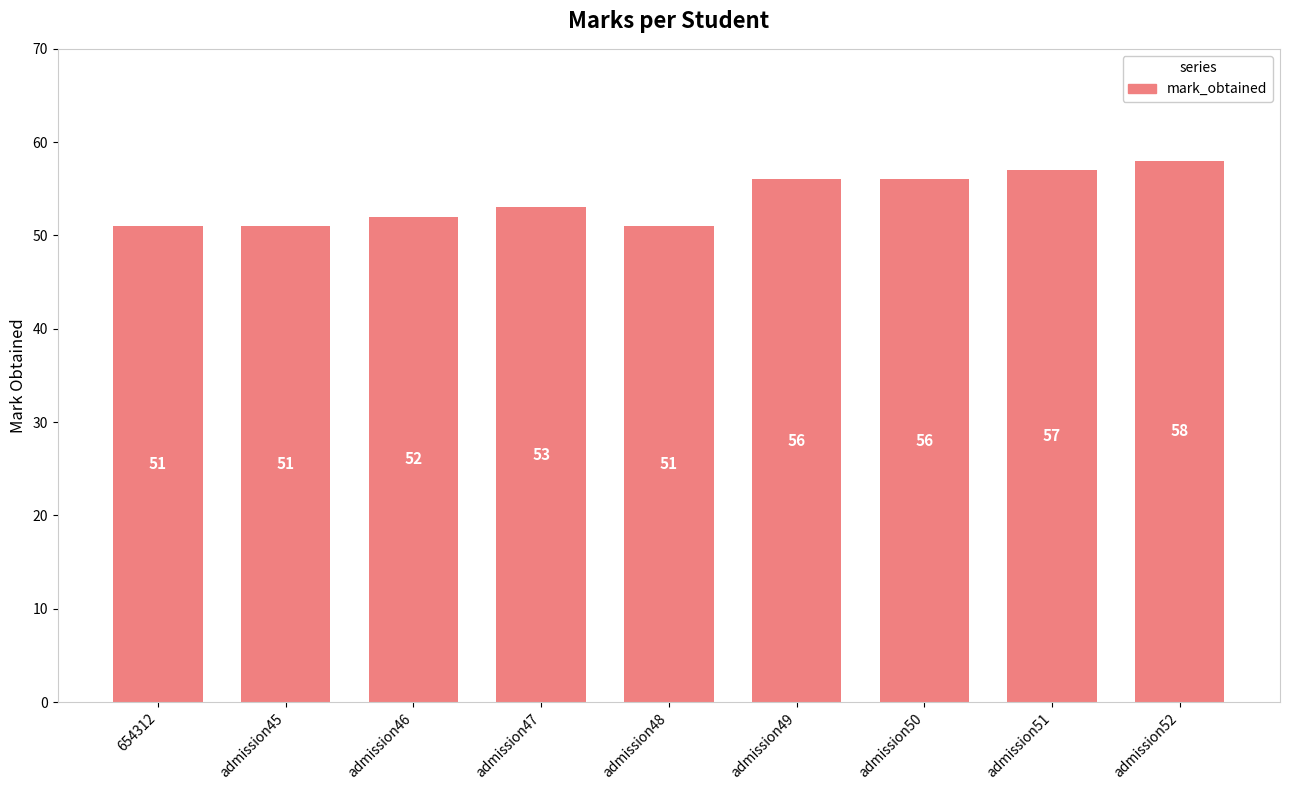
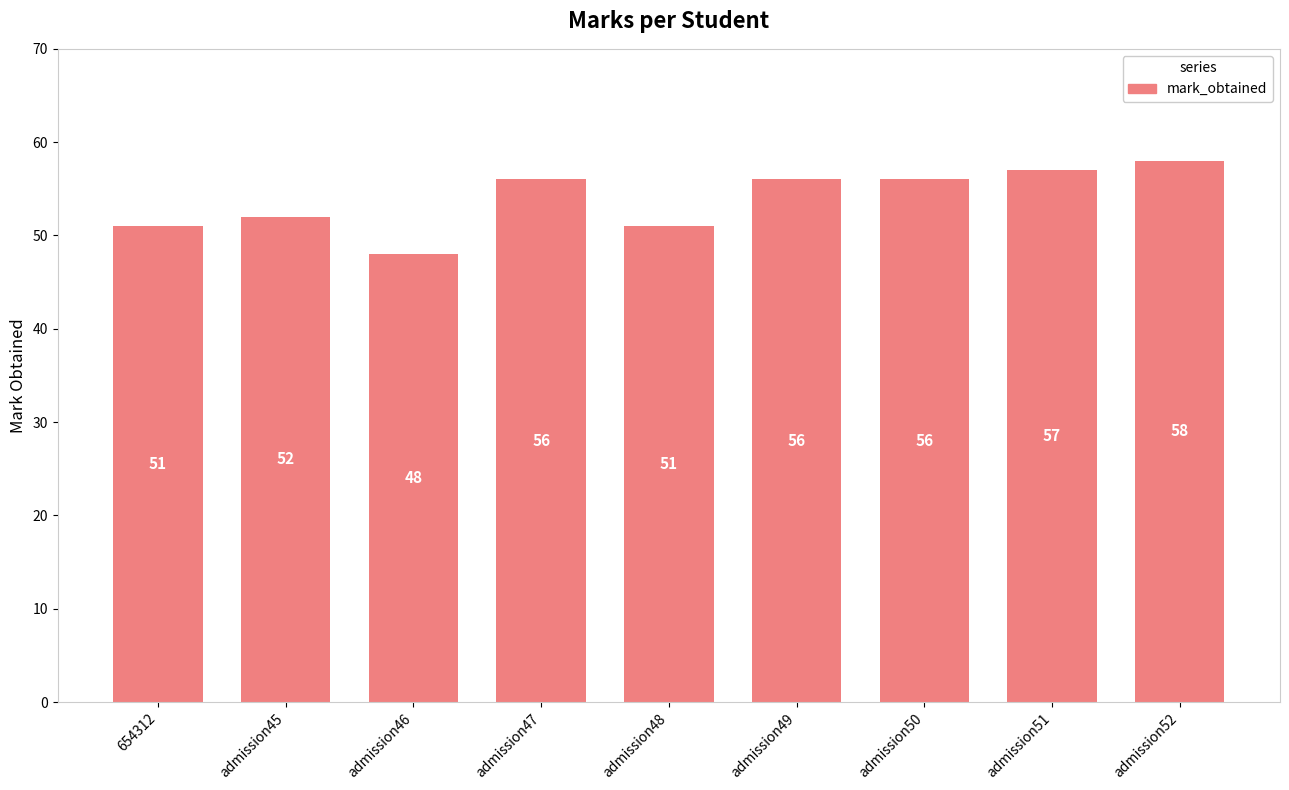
  {
    "654312": 51,
-   "admission45": 51,
-   "admission46": 52,
-   "admission47": 53,
+   "admission45": 52,
+   "admission46": 48,
+   "admission47": 56,
    "admission48": 51,
    "admission49": 56,
    "admission50": 56,
    "admission51": 57,
    "admission52": 58
  }
